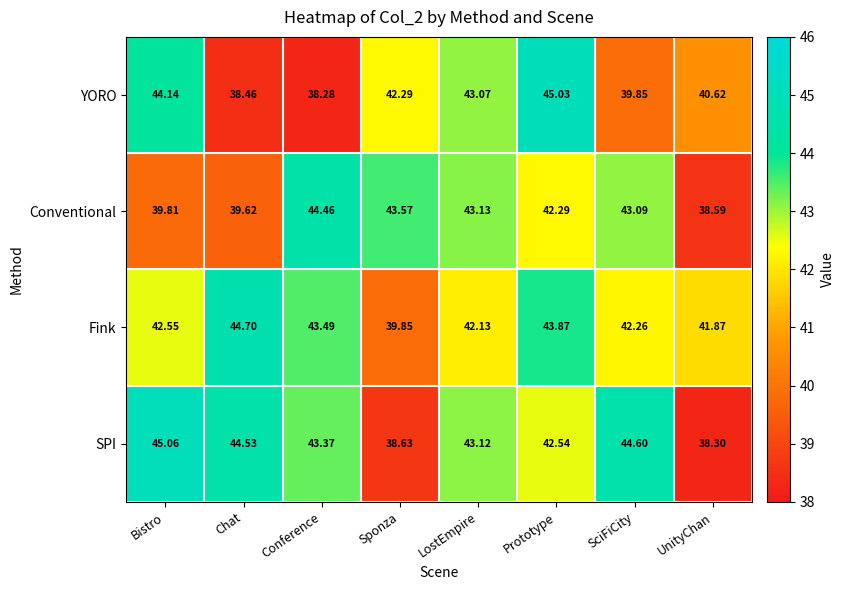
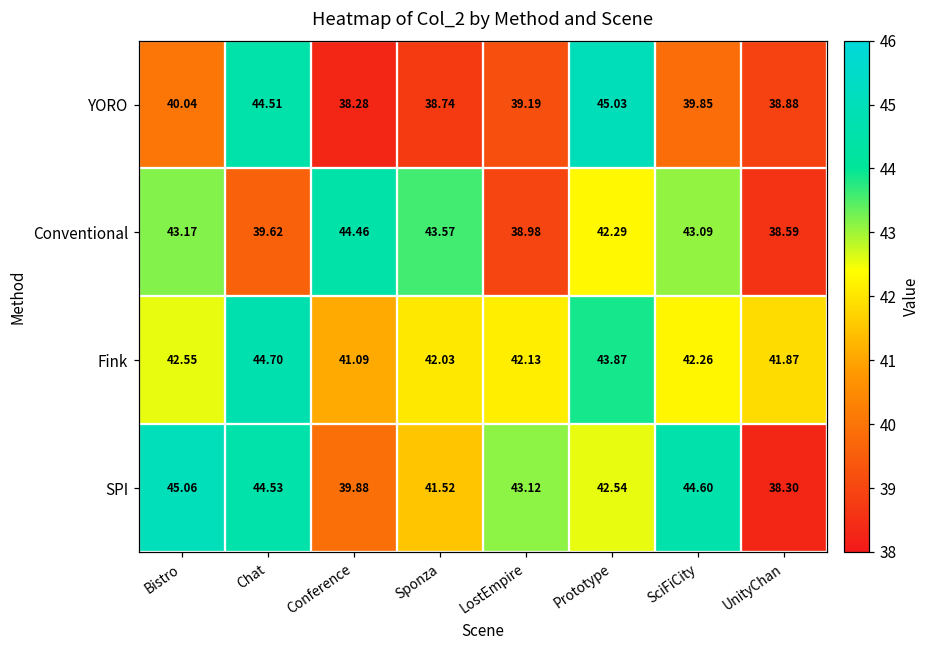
  {
    "YORO": {
-     "Bistro": 44.14,
-     "Chat": 38.46,
+     "Bistro": 40.04,
+     "Chat": 44.51,
      "Conference": 38.28,
-     "Sponza": 42.29,
-     "LostEmpire": 43.07,
+     "Sponza": 38.74,
+     "LostEmpire": 39.19,
      "Prototype": 45.03,
      "SciFiCity": 39.85,
-     "UnityChan": 40.62
+     "UnityChan": 38.88
    },
    "Conventional": {
-     "Bistro": 39.81,
+     "Bistro": 43.17,
      "Chat": 39.62,
      "Conference": 44.46,
      "Sponza": 43.57,
-     "LostEmpire": 43.13,
+     "LostEmpire": 38.98,
      "Prototype": 42.29,
      "SciFiCity": 43.09,
      "UnityChan": 38.59
    },
    "Fink": {
      "Bistro": 42.55,
      "Chat": 44.70,
-     "Conference": 43.49,
-     "Sponza": 39.85,
+     "Conference": 41.09,
+     "Sponza": 42.03,
      "LostEmpire": 42.13,
      "Prototype": 43.87,
      "SciFiCity": 42.26,
      "UnityChan": 41.87
    },
    "SPI": {
      "Bistro": 45.06,
      "Chat": 44.53,
-     "Conference": 43.37,
-     "Sponza": 38.63,
+     "Conference": 39.88,
+     "Sponza": 41.52,
      "LostEmpire": 43.12,
      "Prototype": 42.54,
      "SciFiCity": 44.60,
      "UnityChan": 38.30
    }
  }
